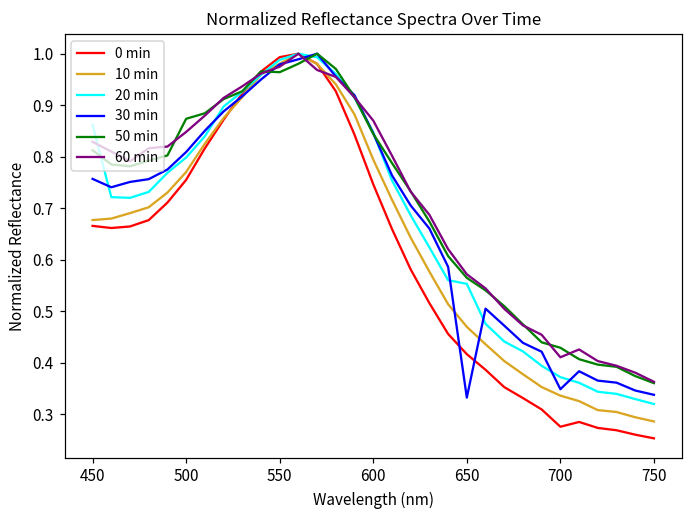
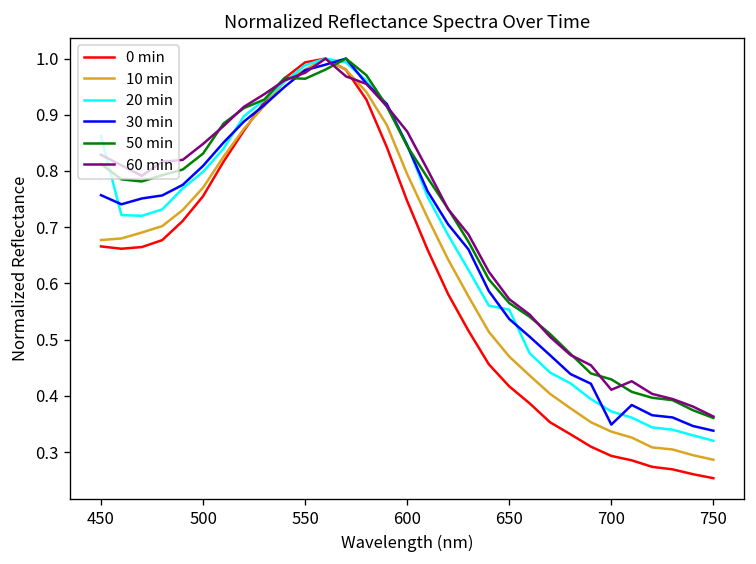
  {
    "0 min": {
      "450": 0.67,
      "500": 0.76,
      "600": 0.75,
      "650": 0.42,
-     "700": 0.28,
+     "700": 0.29,
      "750": 0.25
    },
    "10 min": {
      "450": 0.68,
      "500": 0.77,
      "600": 0.79,
      "650": 0.47,
      "700": 0.34,
      "750": 0.29
    },
    "20 min": {
      "500": 0.80,
      "650": 0.55,
      "700": 0.37,
      "750": 0.32
    },
    "30 min": {
      "450": 0.76,
      "500": 0.81,
-     "650": 0.33,
+     "650": 0.54,
      "700": 0.35,
      "750": 0.34
    },
    "50 min": {
-     "500": 0.87,
+     "500": 0.83,
      "550": 0.96,
      "650": 0.56,
      "700": 0.43
    },
    "60 min": {
      "500": 0.85,
      "600": 0.87,
      "650": 0.57,
      "700": 0.41
    }
  }
